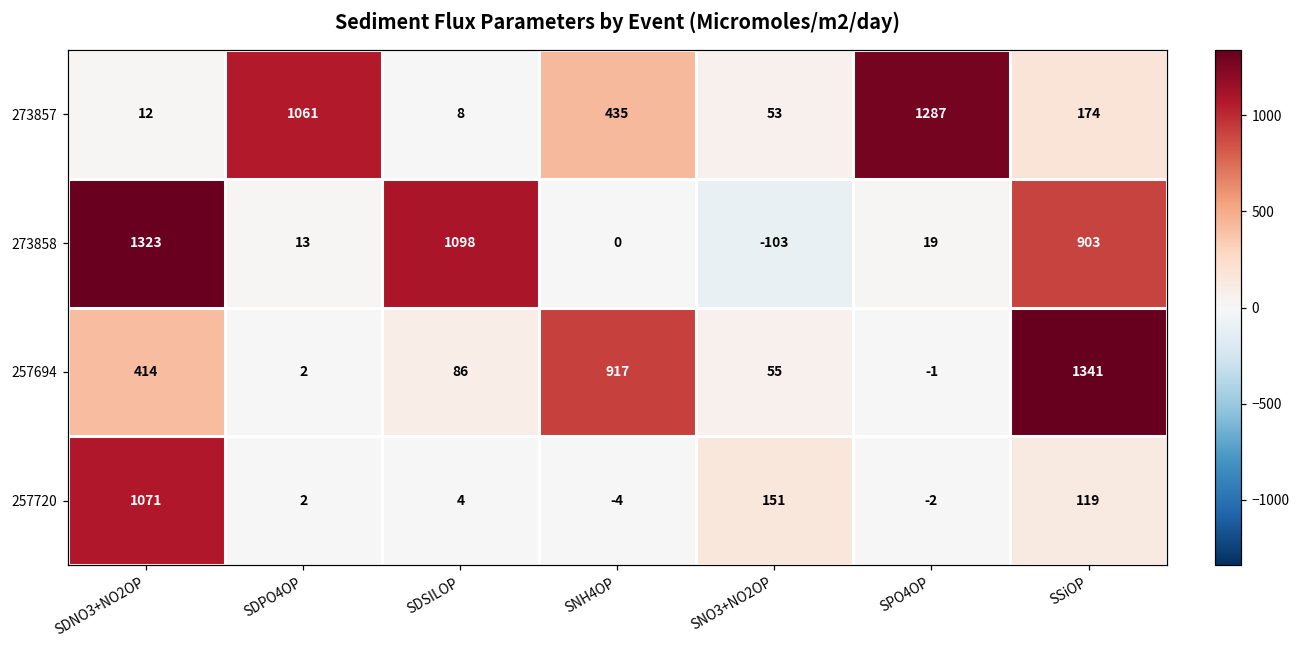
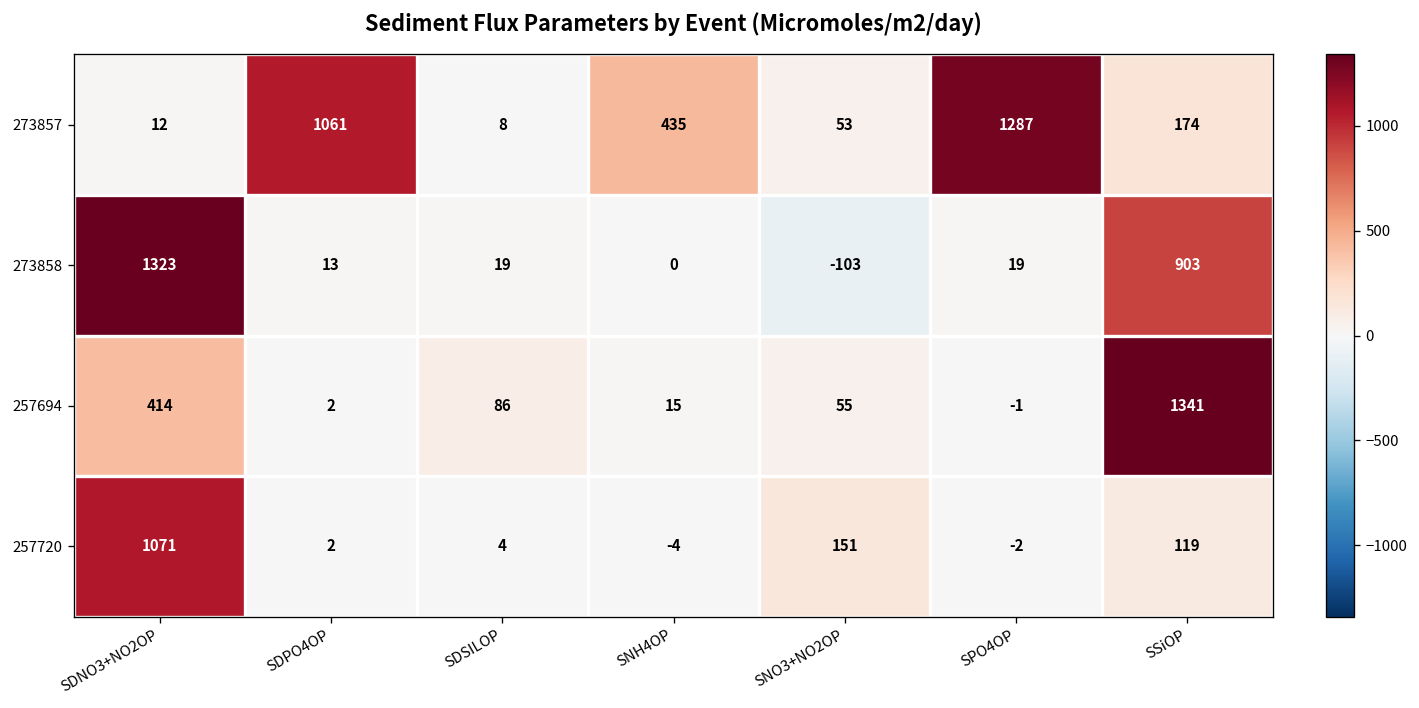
  {
    "273857": {
      "SDNO3+NO2OP": 12,
      "SDPO4OP": 1061,
      "SDSILOP": 8,
      "SNH4OP": 435,
      "SNO3+NO2OP": 53,
      "SPO4OP": 1287,
      "SSiOP": 174
    },
    "273858": {
      "SDNO3+NO2OP": 1323,
      "SDPO4OP": 13,
-     "SDSILOP": 1098,
+     "SDSILOP": 19,
      "SNH4OP": 0,
      "SNO3+NO2OP": -103,
      "SPO4OP": 19,
      "SSiOP": 903
    },
    "257694": {
      "SDNO3+NO2OP": 414,
      "SDPO4OP": 2,
      "SDSILOP": 86,
-     "SNH4OP": 917,
+     "SNH4OP": 15,
      "SNO3+NO2OP": 55,
      "SPO4OP": -1,
      "SSiOP": 1341
    },
    "257720": {
      "SDNO3+NO2OP": 1071,
      "SDPO4OP": 2,
      "SDSILOP": 4,
      "SNH4OP": -4,
      "SNO3+NO2OP": 151,
      "SPO4OP": -2,
      "SSiOP": 119
    }
  }
